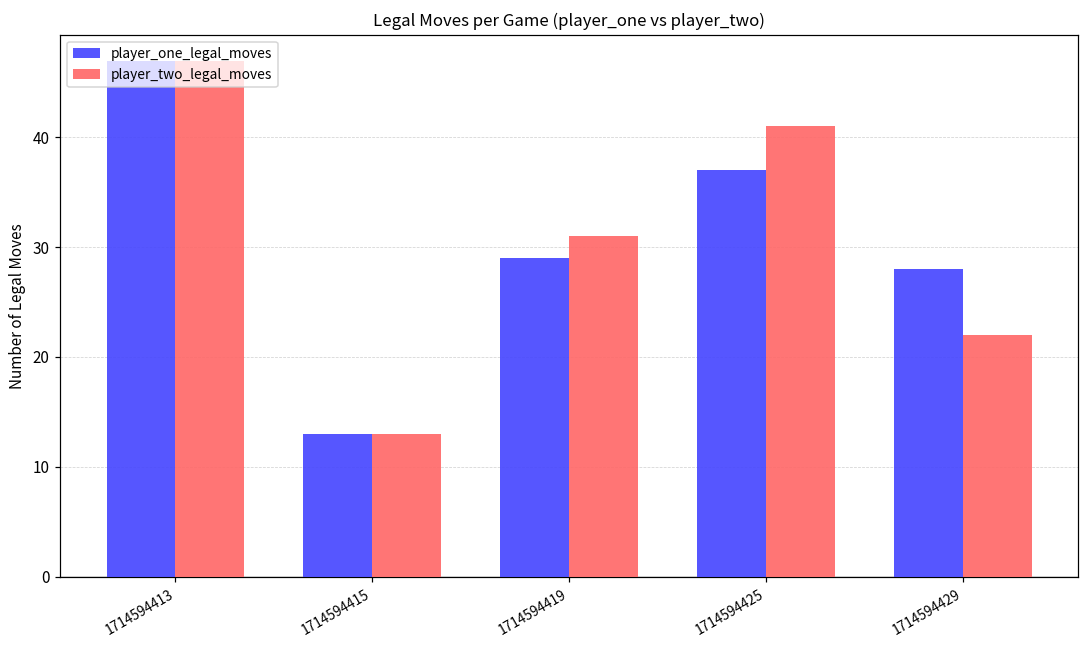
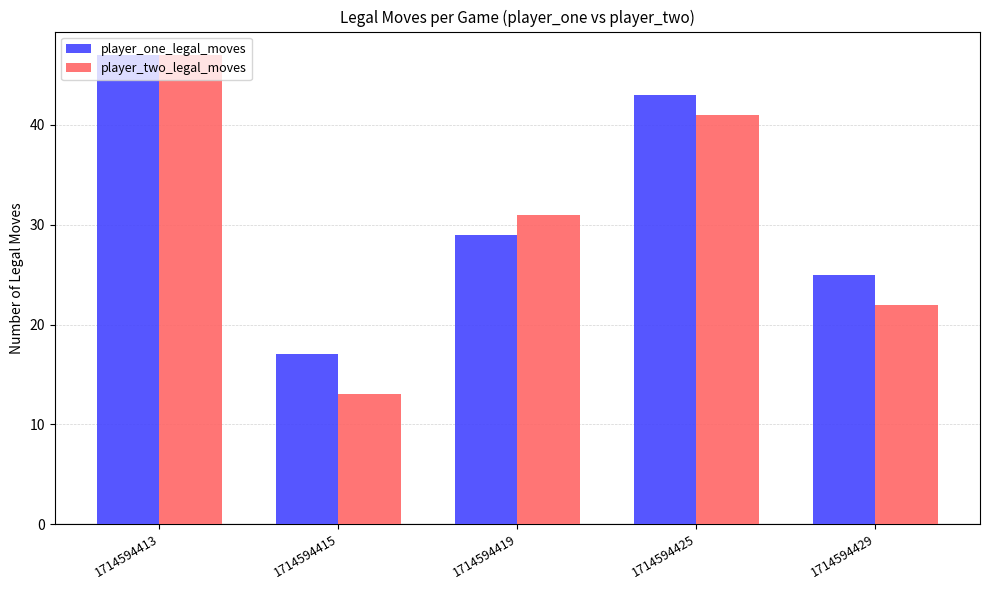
  {
    "player_one_legal_moves": {
-     "1714594415": 13,
+     "1714594415": 17,
      "1714594419": 29,
-     "1714594425": 37,
-     "1714594429": 28
+     "1714594425": 43,
+     "1714594429": 25
    },
    "player_two_legal_moves": {
      "1714594415": 13,
      "1714594419": 31,
      "1714594425": 41,
      "1714594429": 22
    }
  }
